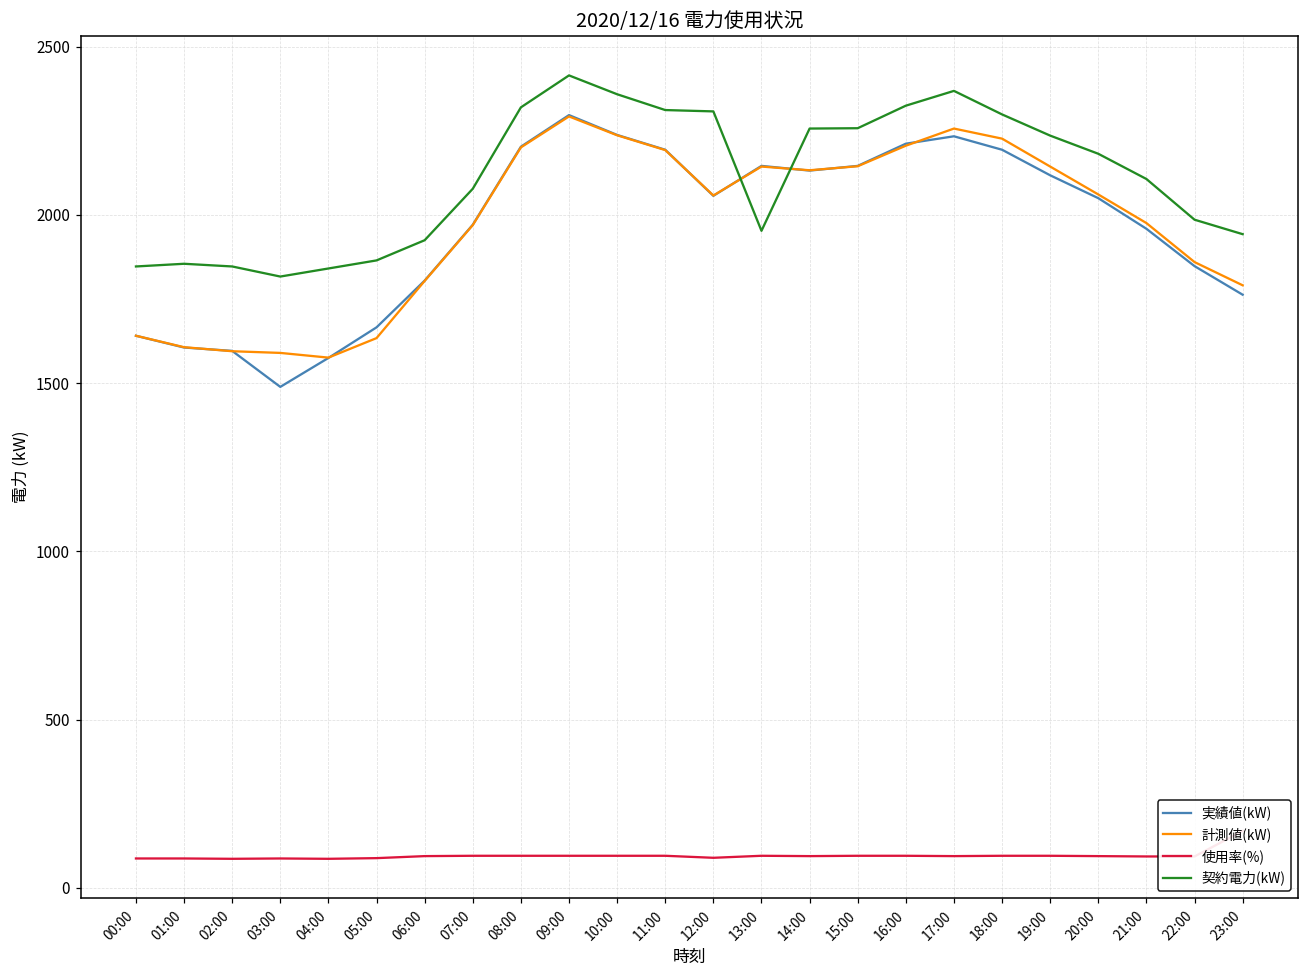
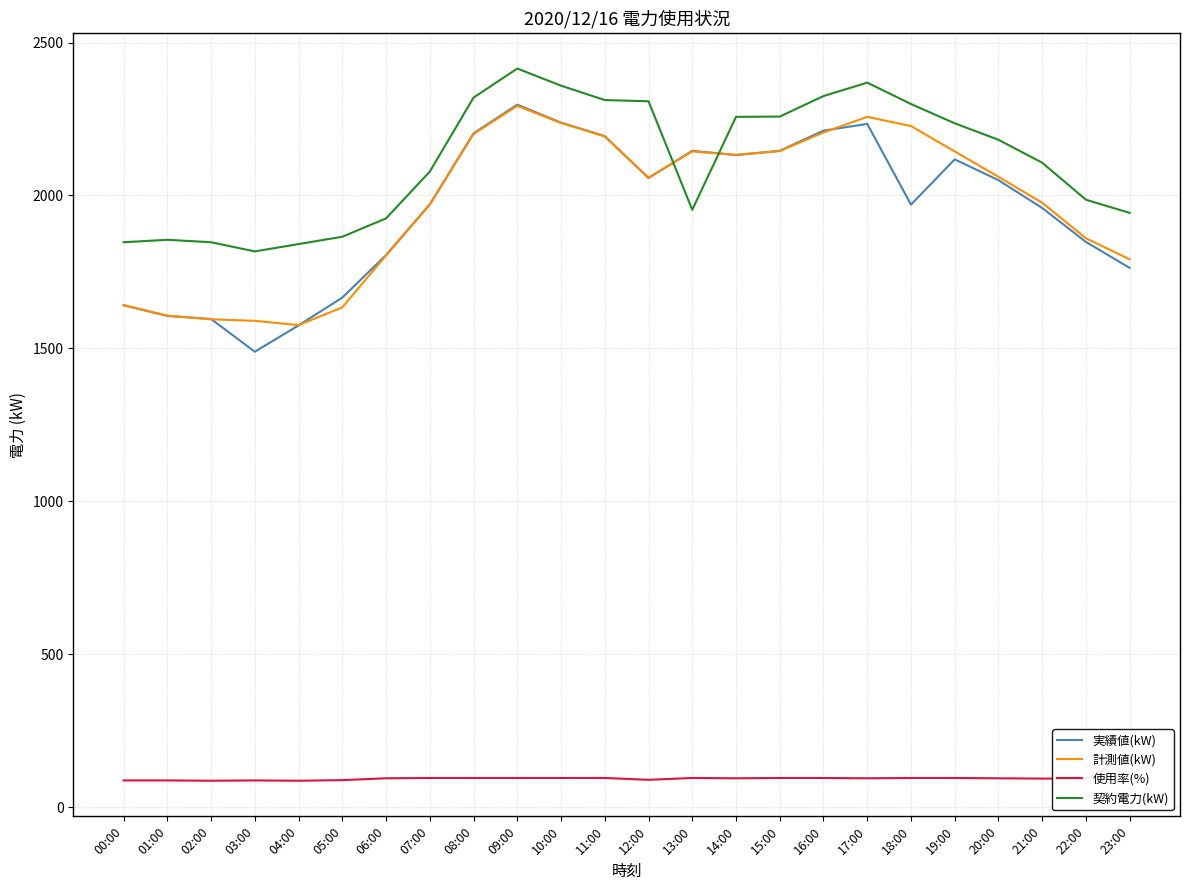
  {
    "実績値(kW)": {
      "03:00": 1490,
      "05:00": 1670,
      "17:00": 2230,
-     "18:00": 2190,
+     "18:00": 1970,
      "19:00": 2120,
      "20:00": 2050,
      "21:00": 1960,
      "22:00": 1850,
      "23:00": 1760
    },
    "計測値(kW)": {
      "03:00": 1590,
      "05:00": 1630,
      "17:00": 2260,
      "18:00": 2230,
      "19:00": 2140,
      "20:00": 2060,
      "21:00": 1980,
      "22:00": 1860,
      "23:00": 1790
    },
    "使用率(%)": {
      "00:00": 90,
      "01:00": 90,
      "02:00": 90,
      "03:00": 90,
      "04:00": 90,
      "05:00": 90,
      "06:00": 90,
      "07:00": 100,
      "08:00": 100,
      "09:00": 100,
      "10:00": 100,
      "11:00": 100,
      "12:00": 90,
      "13:00": 100,
      "14:00": 90,
      "15:00": 100,
      "16:00": 100,
      "17:00": 90,
      "18:00": 100,
      "19:00": 100,
      "20:00": 90,
      "21:00": 90
    },
    "契約電力(kW)": {
      "00:00": 1850,
      "01:00": 1860,
      "02:00": 1850,
      "03:00": 1820,
      "04:00": 1840,
      "05:00": 1870,
      "06:00": 1930,
      "07:00": 2080,
      "08:00": 2320,
      "09:00": 2420,
      "10:00": 2360,
      "11:00": 2310,
      "12:00": 2310,
      "13:00": 1950,
      "14:00": 2260,
      "15:00": 2260,
      "16:00": 2330,
      "17:00": 2370,
      "18:00": 2300,
      "19:00": 2240,
      "20:00": 2180,
      "21:00": 2110,
      "22:00": 1990,
      "23:00": 1940
    }
  }
